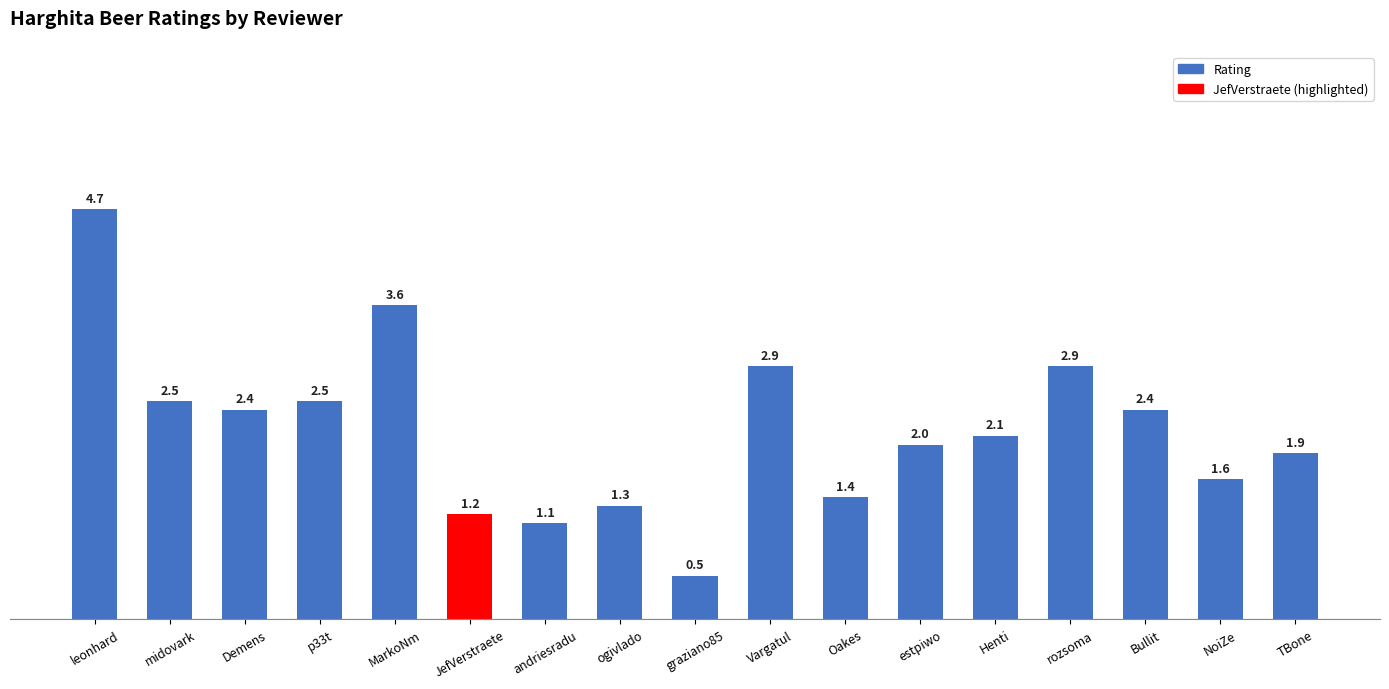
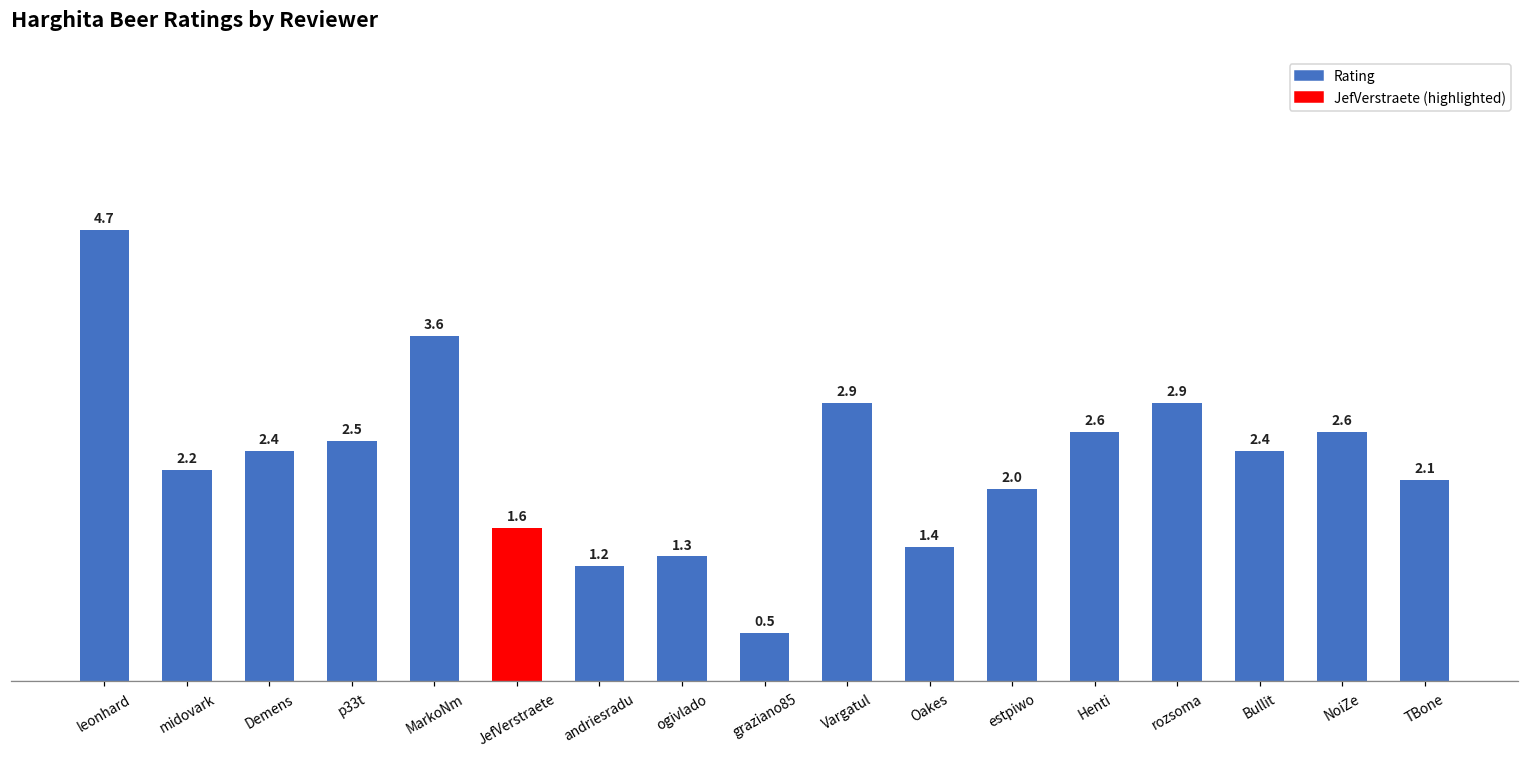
  {
    "leonhard": 4.7,
-   "midovark": 2.5,
+   "midovark": 2.2,
    "Demens": 2.4,
    "p33t": 2.5,
    "MarkoNm": 3.6,
-   "JefVerstraete": 1.2,
-   "andriesradu": 1.1,
+   "JefVerstraete": 1.6,
+   "andriesradu": 1.2,
    "ogivlado": 1.3,
    "graziano85": 0.5,
    "Vargatul": 2.9,
    "Oakes": 1.4,
    "estpiwo": 2.0,
-   "Henti": 2.1,
+   "Henti": 2.6,
    "rozsoma": 2.9,
    "Bullit": 2.4,
-   "NoiZe": 1.6,
-   "TBone": 1.9
+   "NoiZe": 2.6,
+   "TBone": 2.1
  }
